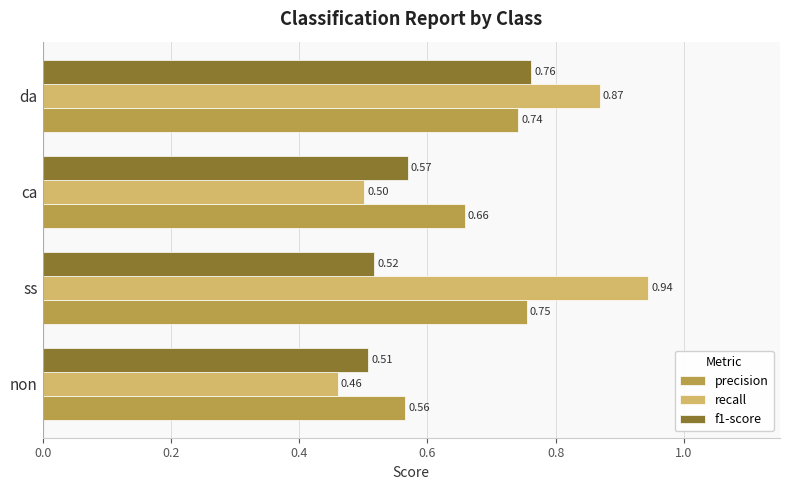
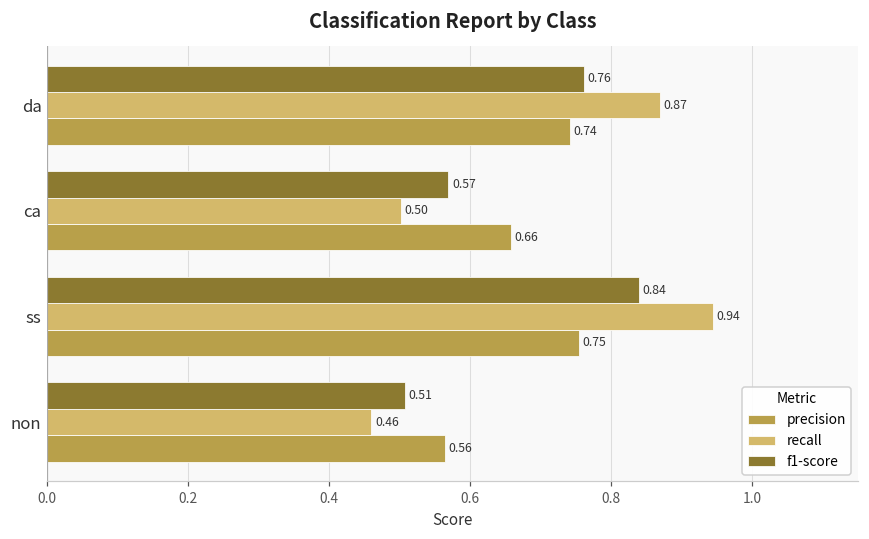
  {
    "f1-score": {
      "da": 0.76,
      "ca": 0.57,
-     "ss": 0.52,
+     "ss": 0.84,
      "non": 0.51
    }
  }
